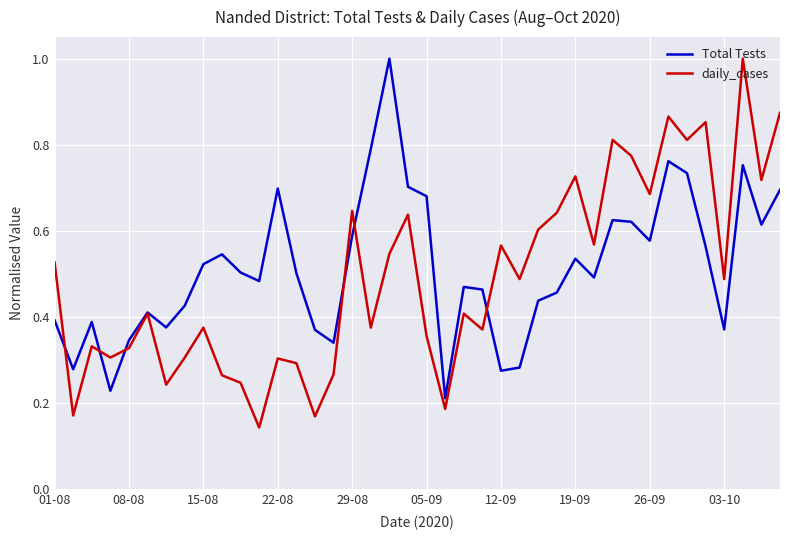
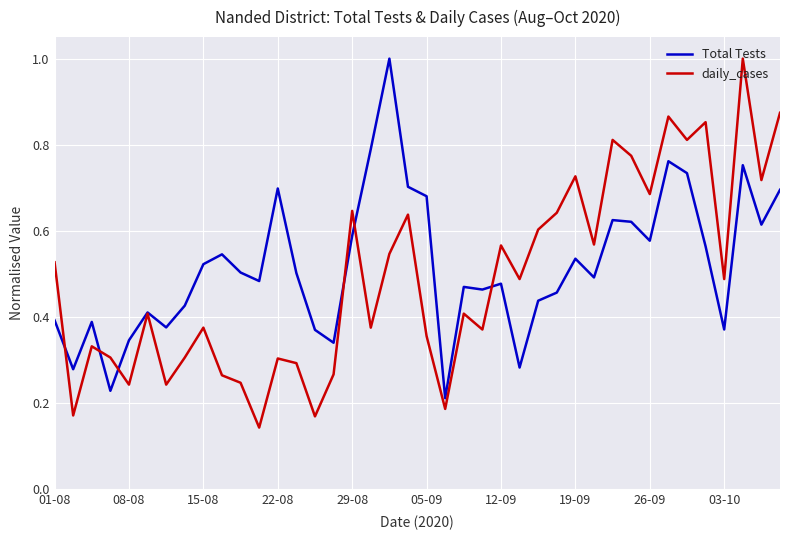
  {
    "Total Tests": {
      "01-08": 0.39,
      "08-08": 0.35,
      "15-08": 0.52,
      "22-08": 0.70,
      "29-08": 0.59,
      "05-09": 0.68,
-     "12-09": 0.28,
+     "12-09": 0.48,
      "19-09": 0.54,
      "26-09": 0.58,
      "03-10": 0.37
    },
    "daily_cases": {
      "01-08": 0.53,
-     "08-08": 0.33,
+     "08-08": 0.24,
      "15-08": 0.38,
      "22-08": 0.30,
      "29-08": 0.65,
      "05-09": 0.36,
      "12-09": 0.57,
      "19-09": 0.73,
      "26-09": 0.69,
      "03-10": 0.49
    }
  }
